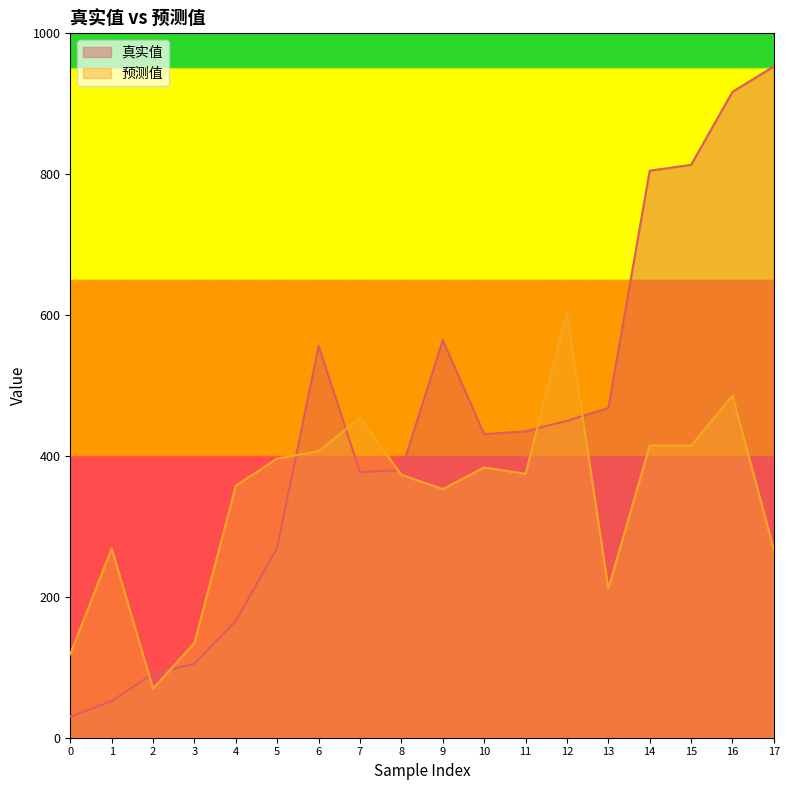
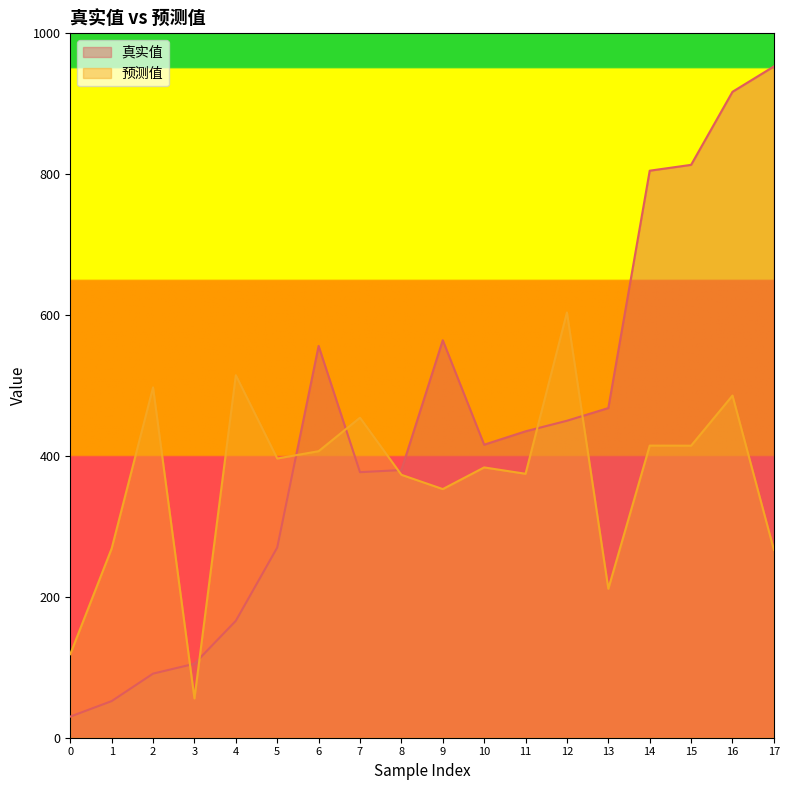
  {
    "真实值": {
      "0": 30,
      "1": 50,
      "2": 90,
      "3": 110,
      "4": 170,
      "5": 270,
      "6": 560,
      "7": 380,
      "8": 380,
      "9": 560,
-     "10": 430,
+     "10": 420,
      "11": 440,
      "12": 450,
      "13": 470,
      "14": 810,
      "15": 810,
      "16": 920,
      "17": 950
    },
    "预测值": {
      "0": 120,
      "1": 270,
-     "2": 70,
-     "3": 130,
-     "4": 360,
+     "2": 500,
+     "3": 60,
+     "4": 510,
      "5": 400,
      "6": 410,
      "7": 450,
      "8": 370,
      "9": 350,
      "10": 380,
      "11": 370,
      "12": 600,
      "13": 210,
      "14": 410,
      "15": 410,
      "16": 490,
      "17": 270
    }
  }
